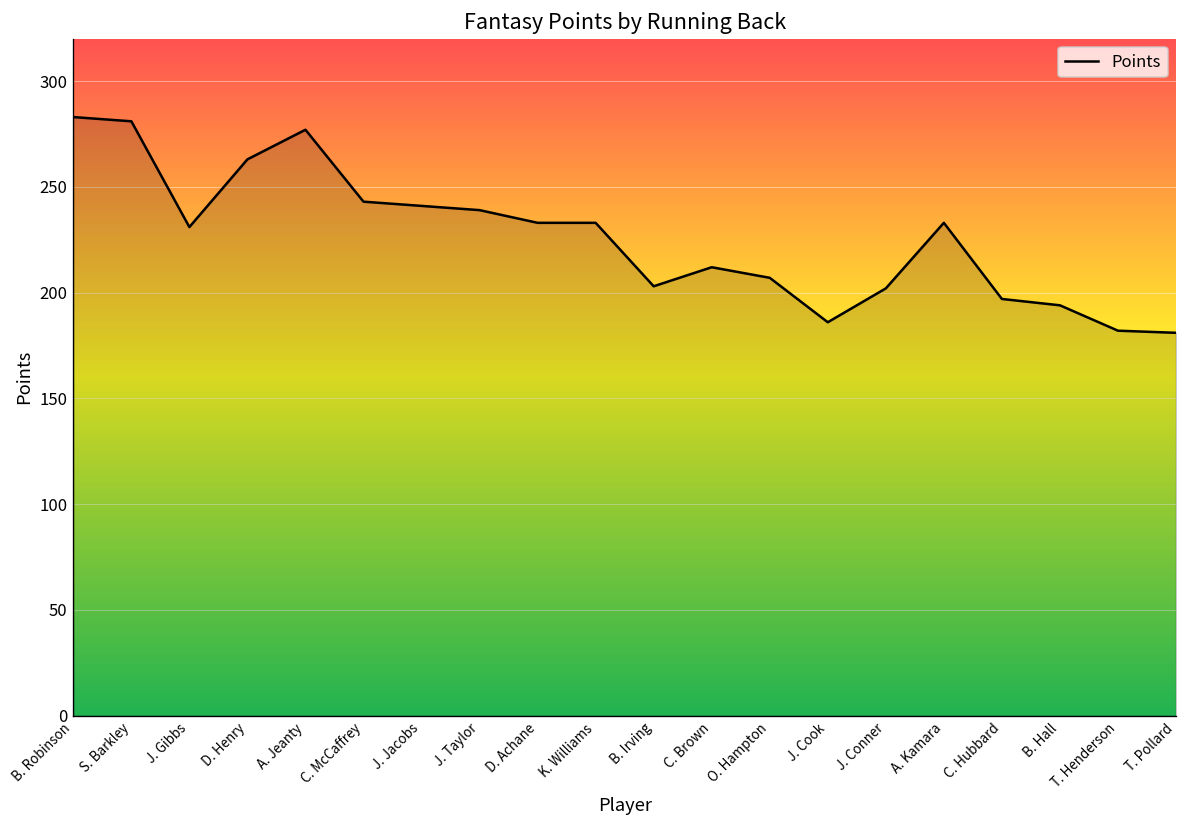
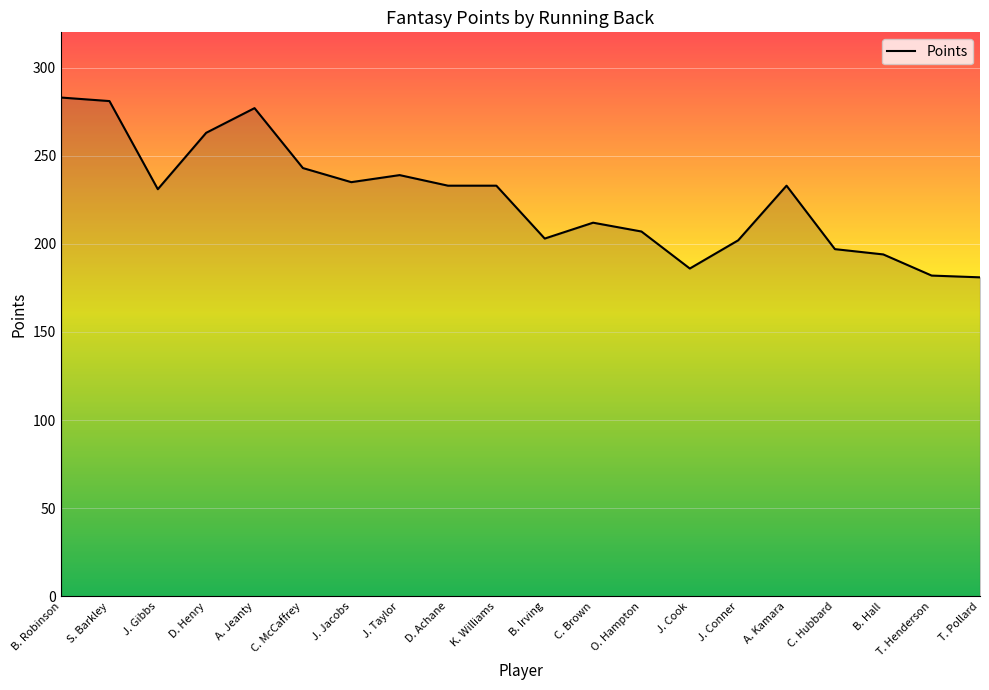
  {
    "B. Robinson": 283,
    "S. Barkley": 281,
    "J. Gibbs": 231,
    "D. Henry": 263,
    "A. Jeanty": 277,
    "C. McCaffrey": 243,
-   "J. Jacobs": 241,
+   "J. Jacobs": 235,
    "J. Taylor": 239,
    "D. Achane": 233,
    "K. Williams": 233,
    "B. Irving": 203,
    "C. Brown": 212,
    "O. Hampton": 207,
    "J. Cook": 186,
    "J. Conner": 202,
    "A. Kamara": 233,
    "C. Hubbard": 197,
    "B. Hall": 194,
    "T. Henderson": 182,
    "T. Pollard": 181
  }
